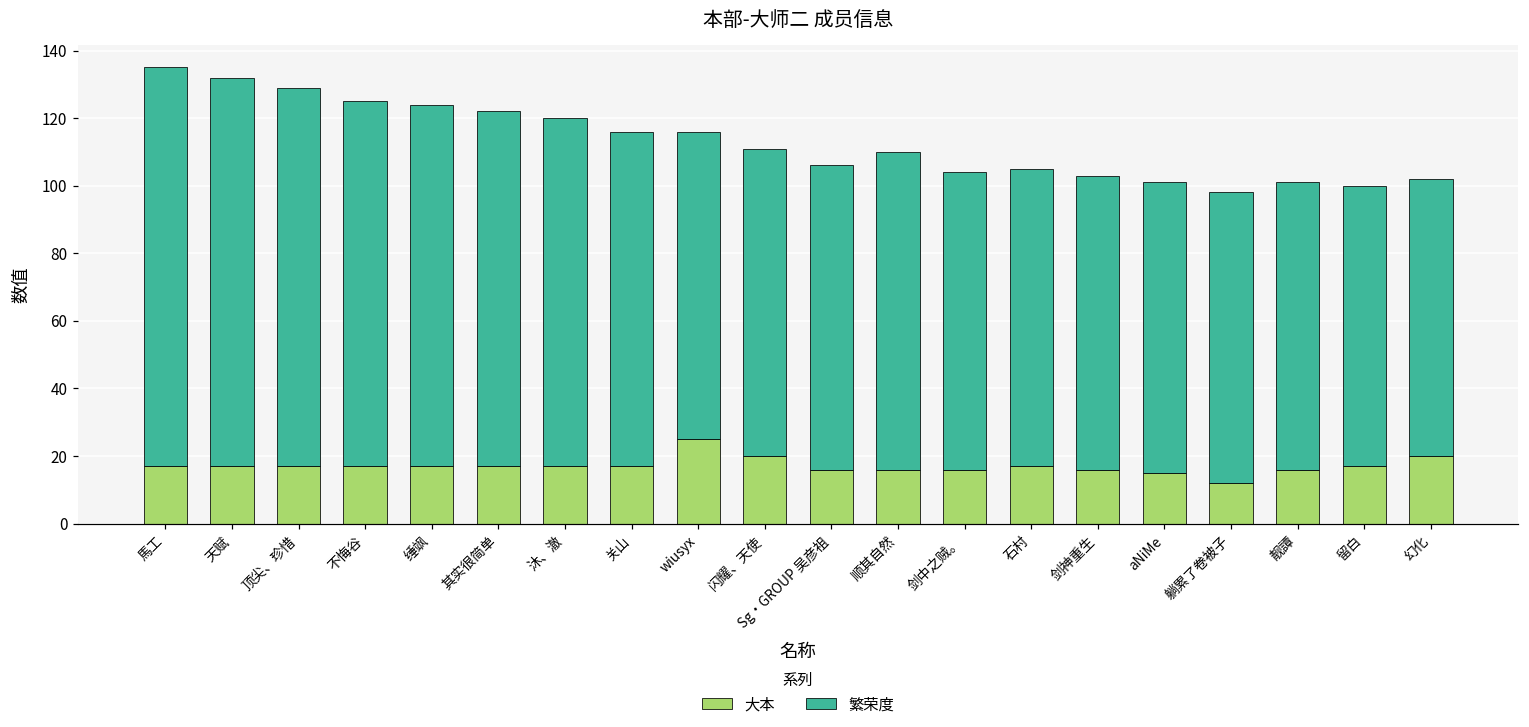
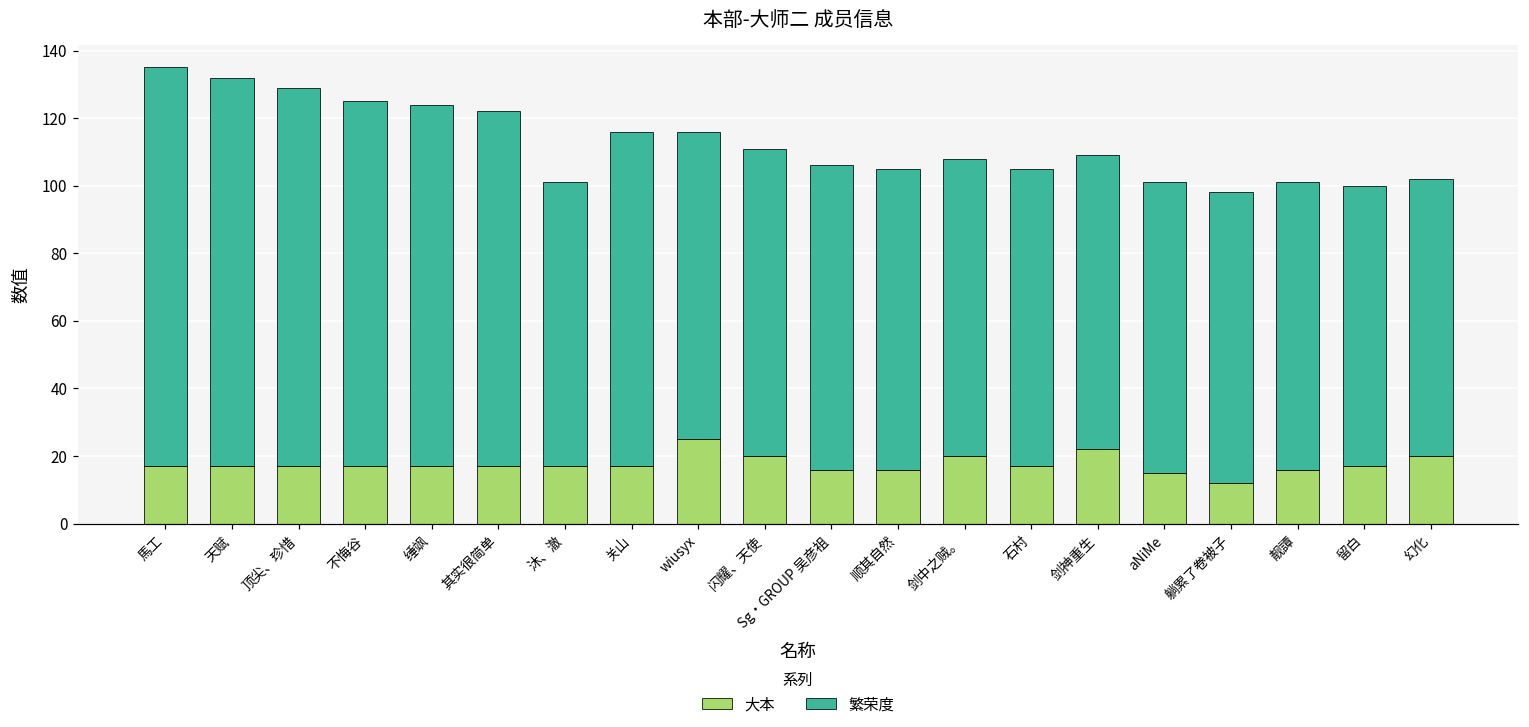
  {
    "大本": {
      "馬工": 17,
      "天赋": 17,
      "顶尖、珍惜": 17,
      "不悔谷": 17,
      "缍飒": 17,
      "其实很简单": 17,
      "沐、澈": 17,
      "关山": 17,
      "wiusyx": 25,
      "闪耀、天使": 20,
      "Sg・GROUP 吴彦祖": 16,
      "顺其自然": 16,
-     "剑中之贼。": 16,
+     "剑中之贼。": 20,
      "石村": 17,
-     "剑神重生": 16,
+     "剑神重生": 22,
      "aNiMe": 15,
      "躺累了卷被子": 12,
      "靓譚": 16,
      "留白": 17,
      "幻化": 20
    },
    "繁荣度": {
      "馬工": 118,
      "天赋": 115,
      "顶尖、珍惜": 112,
      "不悔谷": 108,
      "缍飒": 107,
      "其实很简单": 105,
-     "沐、澈": 103,
+     "沐、澈": 84,
      "关山": 99,
      "wiusyx": 91,
      "闪耀、天使": 91,
      "Sg・GROUP 吴彦祖": 90,
-     "顺其自然": 94,
+     "顺其自然": 89,
      "剑中之贼。": 88,
      "石村": 88,
      "剑神重生": 87,
      "aNiMe": 86,
      "躺累了卷被子": 86,
      "靓譚": 85,
      "留白": 83,
      "幻化": 82
    }
  }
